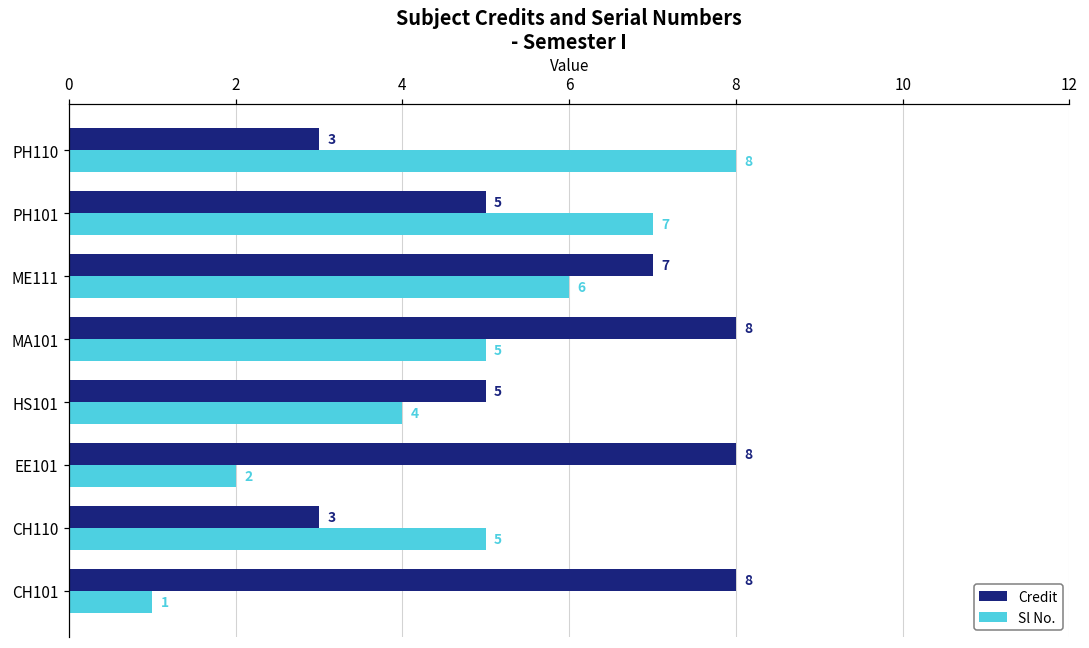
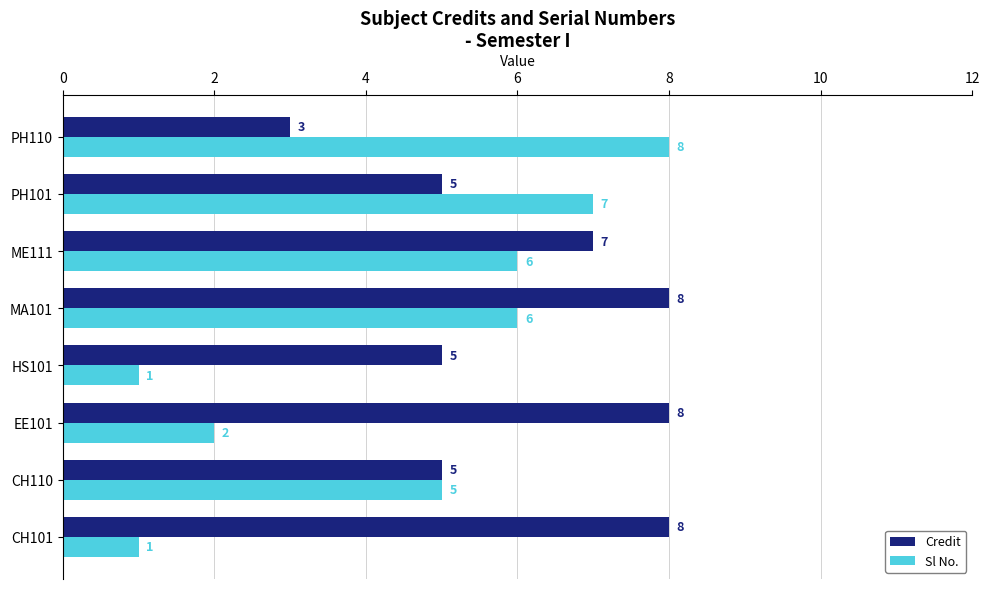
  {
    "Credit": {
      "PH110": 3,
      "PH101": 5,
      "ME111": 7,
      "MA101": 8,
      "HS101": 5,
      "EE101": 8,
-     "CH110": 3,
+     "CH110": 5,
      "CH101": 8
    },
    "Sl No.": {
      "PH110": 8,
      "PH101": 7,
      "ME111": 6,
-     "MA101": 5,
-     "HS101": 4,
+     "MA101": 6,
+     "HS101": 1,
      "EE101": 2,
      "CH110": 5,
      "CH101": 1
    }
  }
